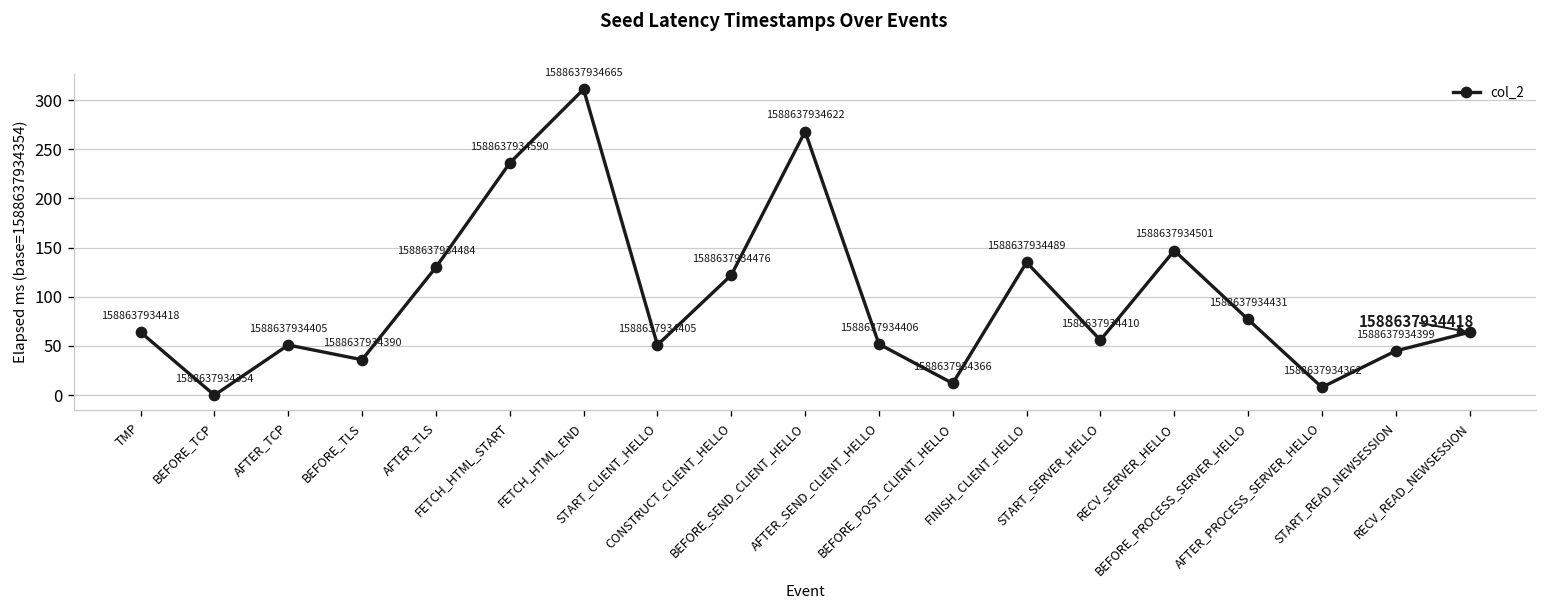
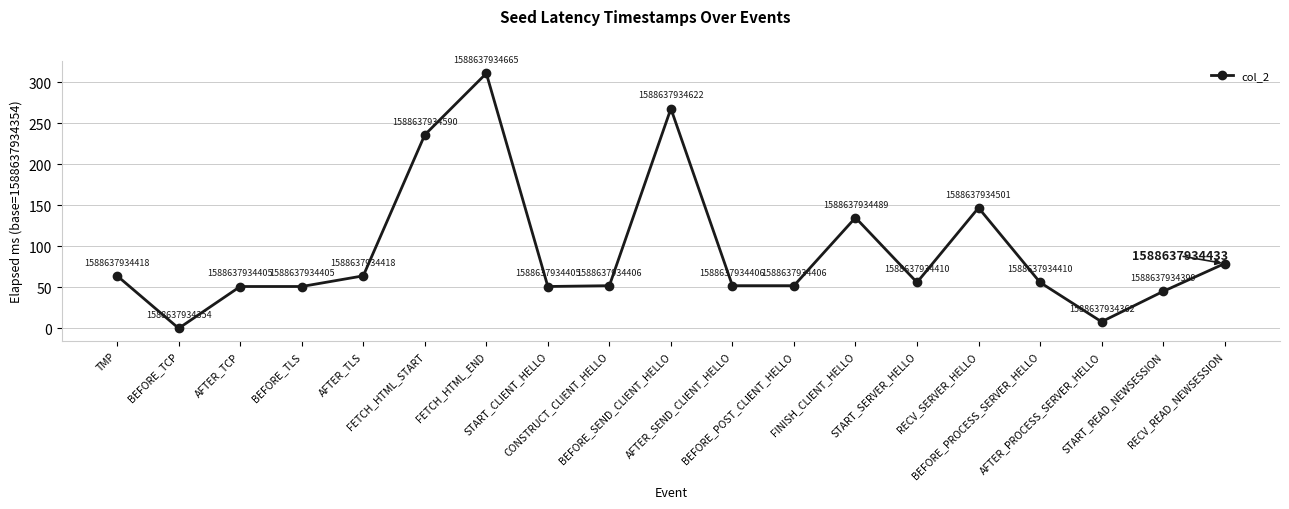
  {
-   "BEFORE_TLS": 1588637934390,
-   "AFTER_TLS": 1588637934484,
-   "CONSTRUCT_CLIENT_HELLO": 1588637934476,
-   "BEFORE_POST_CLIENT_HELLO": 1588637934366,
-   "BEFORE_PROCESS_SERVER_HELLO": 1588637934431,
-   "RECV_READ_NEWSESSION": 1588637934418
+   "BEFORE_TLS": 1588637934405,
+   "AFTER_TLS": 1588637934418,
+   "CONSTRUCT_CLIENT_HELLO": 1588637934406,
+   "BEFORE_POST_CLIENT_HELLO": 1588637934406,
+   "BEFORE_PROCESS_SERVER_HELLO": 1588637934410,
+   "RECV_READ_NEWSESSION": 1588637934433
  }
